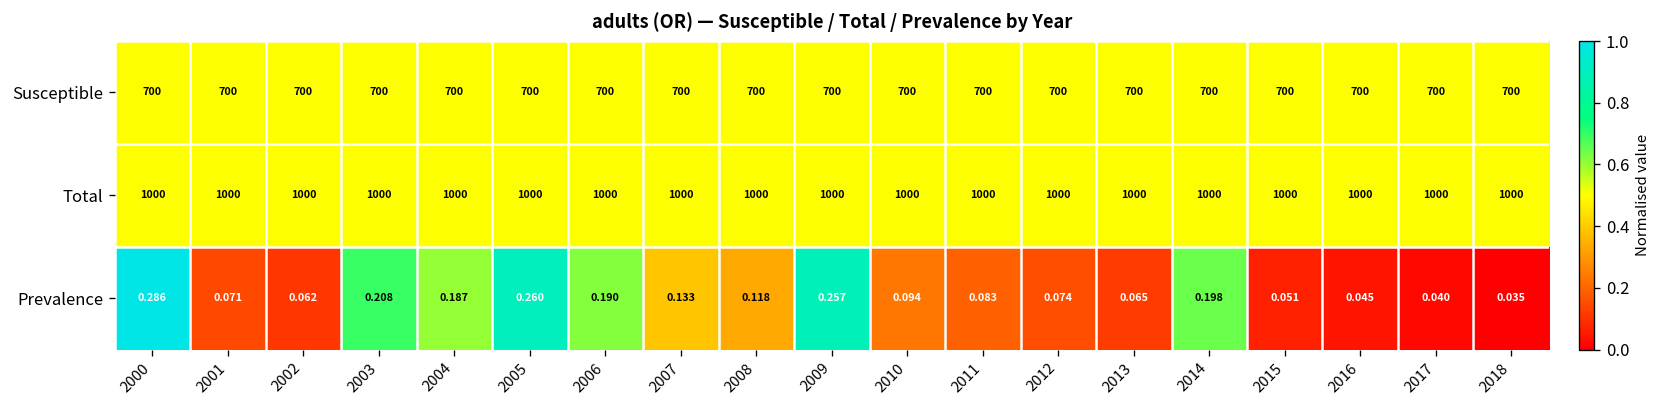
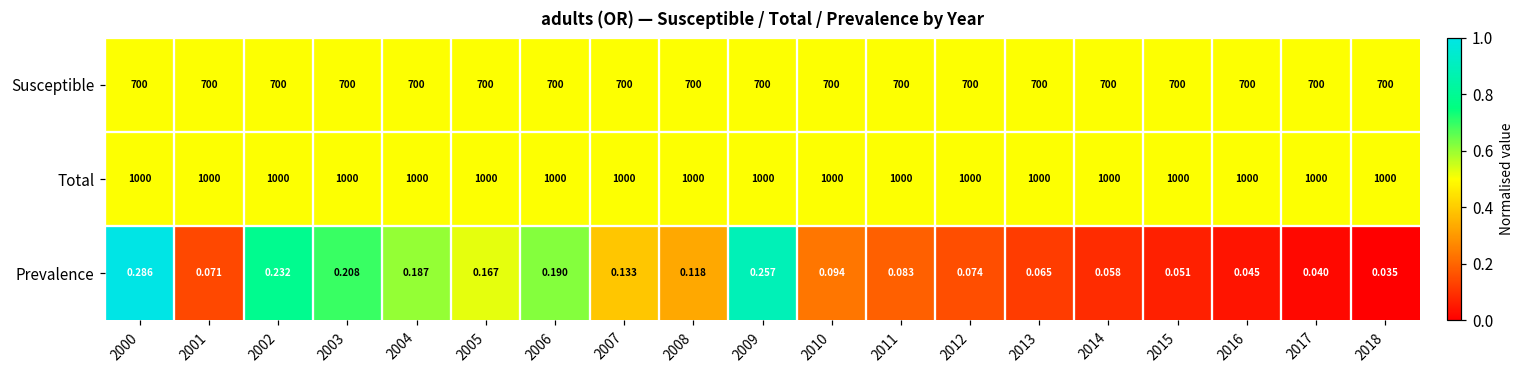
  {
    "Susceptible": {
      "2000": 700,
      "2001": 700,
      "2002": 700,
      "2003": 700,
      "2004": 700,
      "2005": 700,
      "2006": 700,
      "2007": 700,
      "2008": 700,
      "2009": 700,
      "2010": 700,
      "2011": 700,
      "2012": 700,
      "2013": 700,
      "2014": 700,
      "2015": 700,
      "2016": 700,
      "2017": 700,
      "2018": 700
    },
    "Total": {
      "2000": 1000,
      "2001": 1000,
      "2002": 1000,
      "2003": 1000,
      "2004": 1000,
      "2005": 1000,
      "2006": 1000,
      "2007": 1000,
      "2008": 1000,
      "2009": 1000,
      "2010": 1000,
      "2011": 1000,
      "2012": 1000,
      "2013": 1000,
      "2014": 1000,
      "2015": 1000,
      "2016": 1000,
      "2017": 1000,
      "2018": 1000
    },
    "Prevalence": {
      "2000": 0.286,
      "2001": 0.071,
-     "2002": 0.062,
+     "2002": 0.232,
      "2003": 0.208,
      "2004": 0.187,
-     "2005": 0.260,
+     "2005": 0.167,
      "2006": 0.190,
      "2007": 0.133,
      "2008": 0.118,
      "2009": 0.257,
      "2010": 0.094,
      "2011": 0.083,
      "2012": 0.074,
      "2013": 0.065,
-     "2014": 0.198,
+     "2014": 0.058,
      "2015": 0.051,
      "2016": 0.045,
      "2017": 0.040,
      "2018": 0.035
    }
  }
